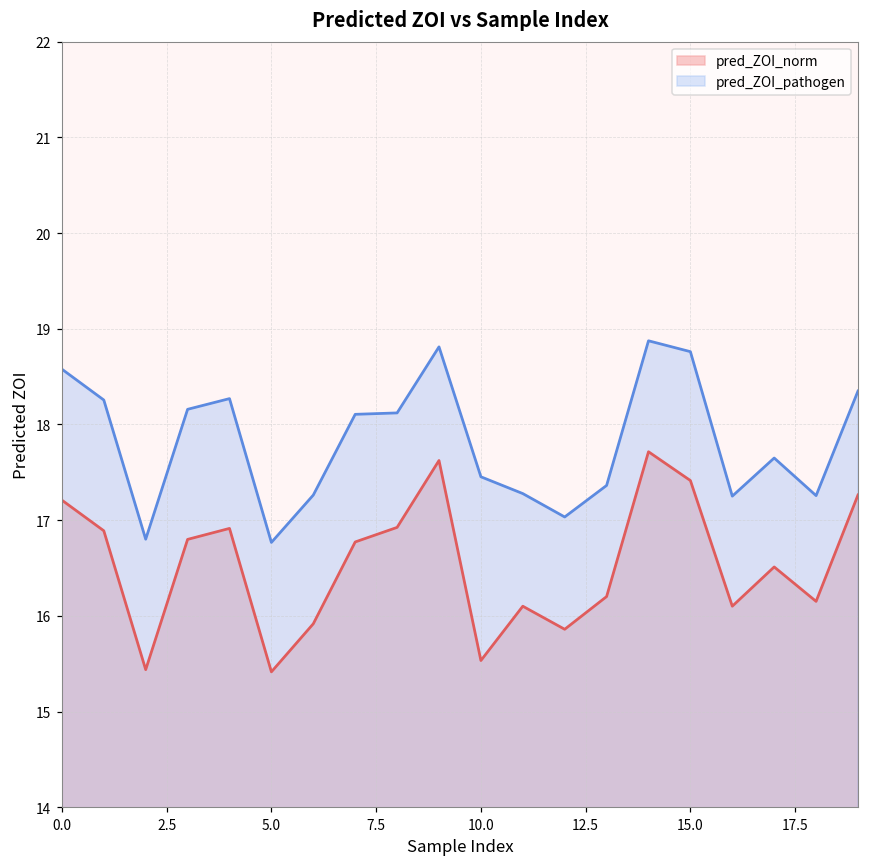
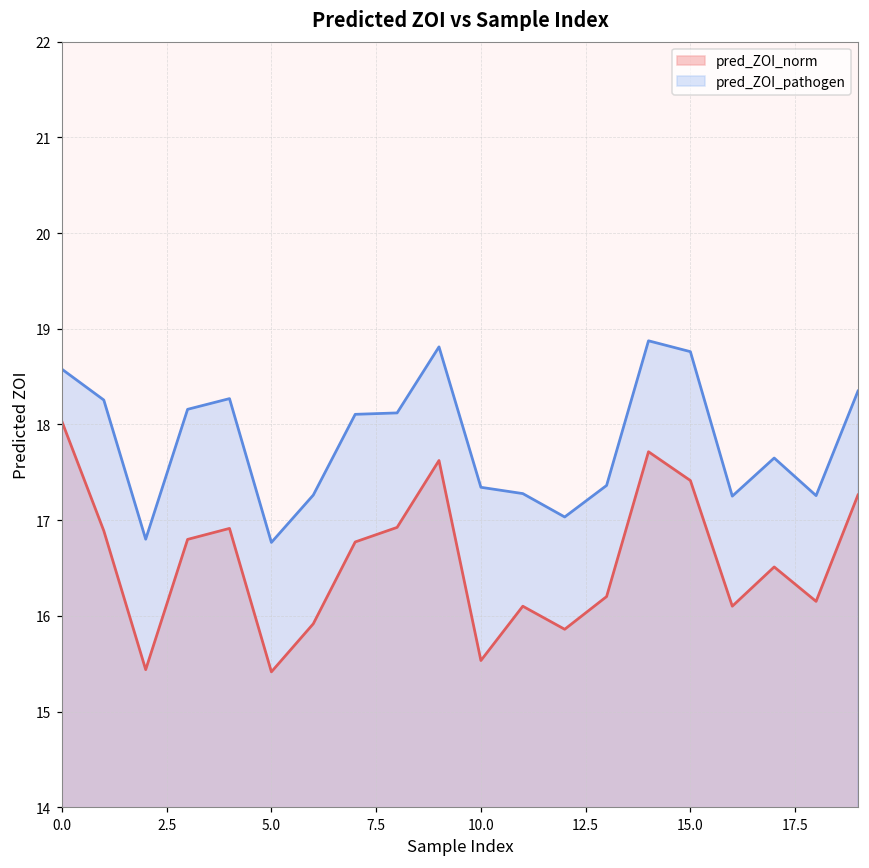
  {
    "pred_ZOI_norm": {
-     "0.0": 17.2,
+     "0.0": 18.0,
      "5.0": 15.4,
      "10.0": 15.5,
      "15.0": 17.4
    },
    "pred_ZOI_pathogen": {
      "0.0": 18.6,
      "5.0": 16.8,
-     "10.0": 17.5,
+     "10.0": 17.3,
      "15.0": 18.8
    }
  }
